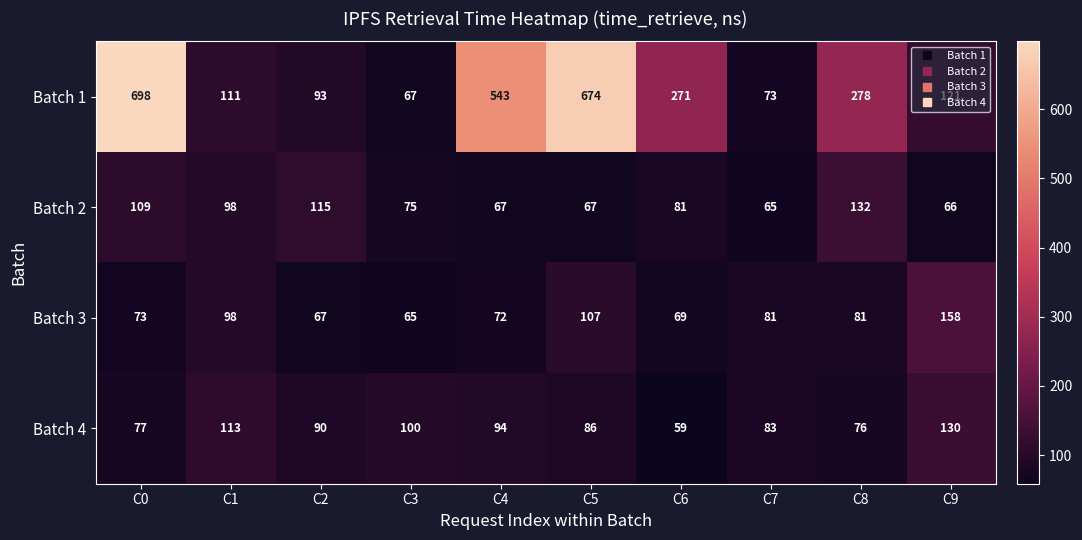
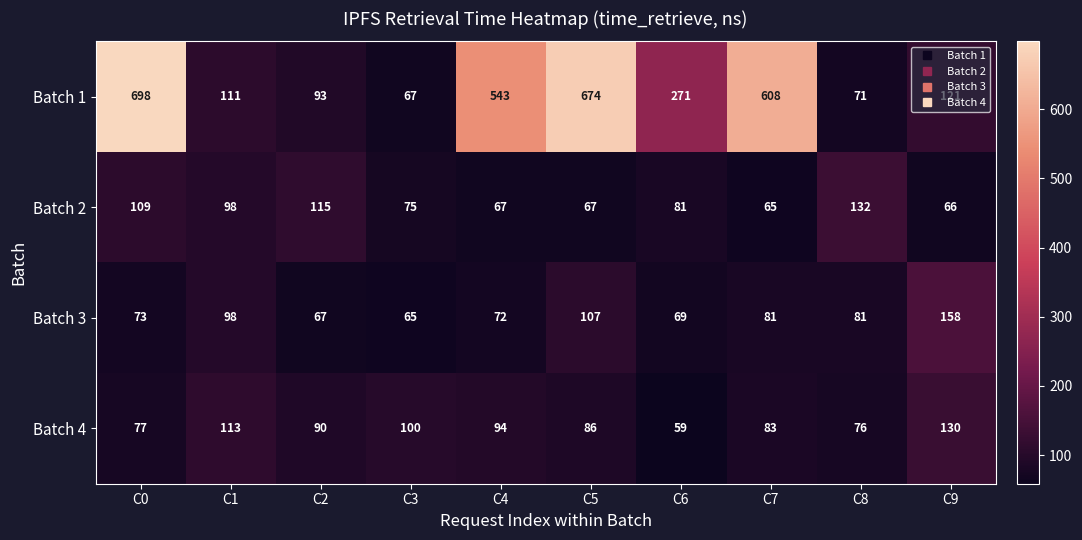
  {
    "Batch 1": {
      "C0": 698,
      "C1": 111,
      "C2": 93,
      "C3": 67,
      "C4": 543,
      "C5": 674,
      "C6": 271,
-     "C7": 73,
-     "C8": 278
+     "C7": 608,
+     "C8": 71
    },
    "Batch 2": {
      "C0": 109,
      "C1": 98,
      "C2": 115,
      "C3": 75,
      "C4": 67,
      "C5": 67,
      "C6": 81,
      "C7": 65,
      "C8": 132,
      "C9": 66
    },
    "Batch 3": {
      "C0": 73,
      "C1": 98,
      "C2": 67,
      "C3": 65,
      "C4": 72,
      "C5": 107,
      "C6": 69,
      "C7": 81,
      "C8": 81,
      "C9": 158
    },
    "Batch 4": {
      "C0": 77,
      "C1": 113,
      "C2": 90,
      "C3": 100,
      "C4": 94,
      "C5": 86,
      "C6": 59,
      "C7": 83,
      "C8": 76,
      "C9": 130
    }
  }
